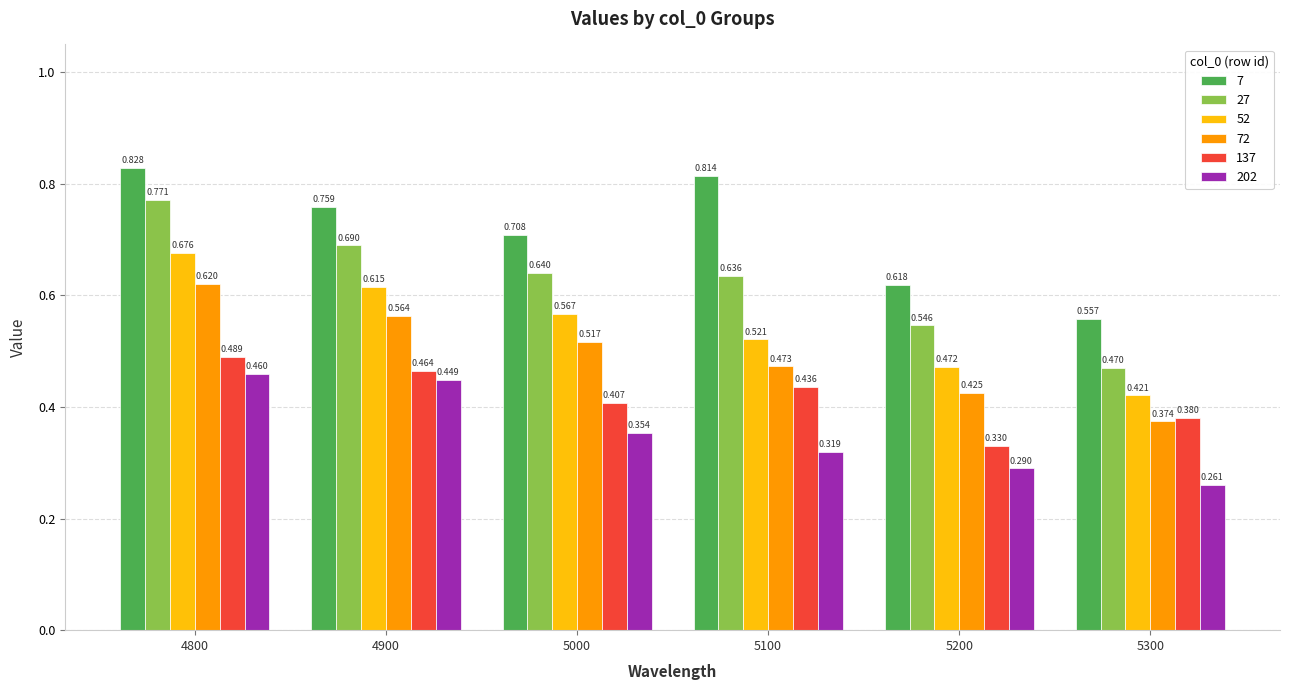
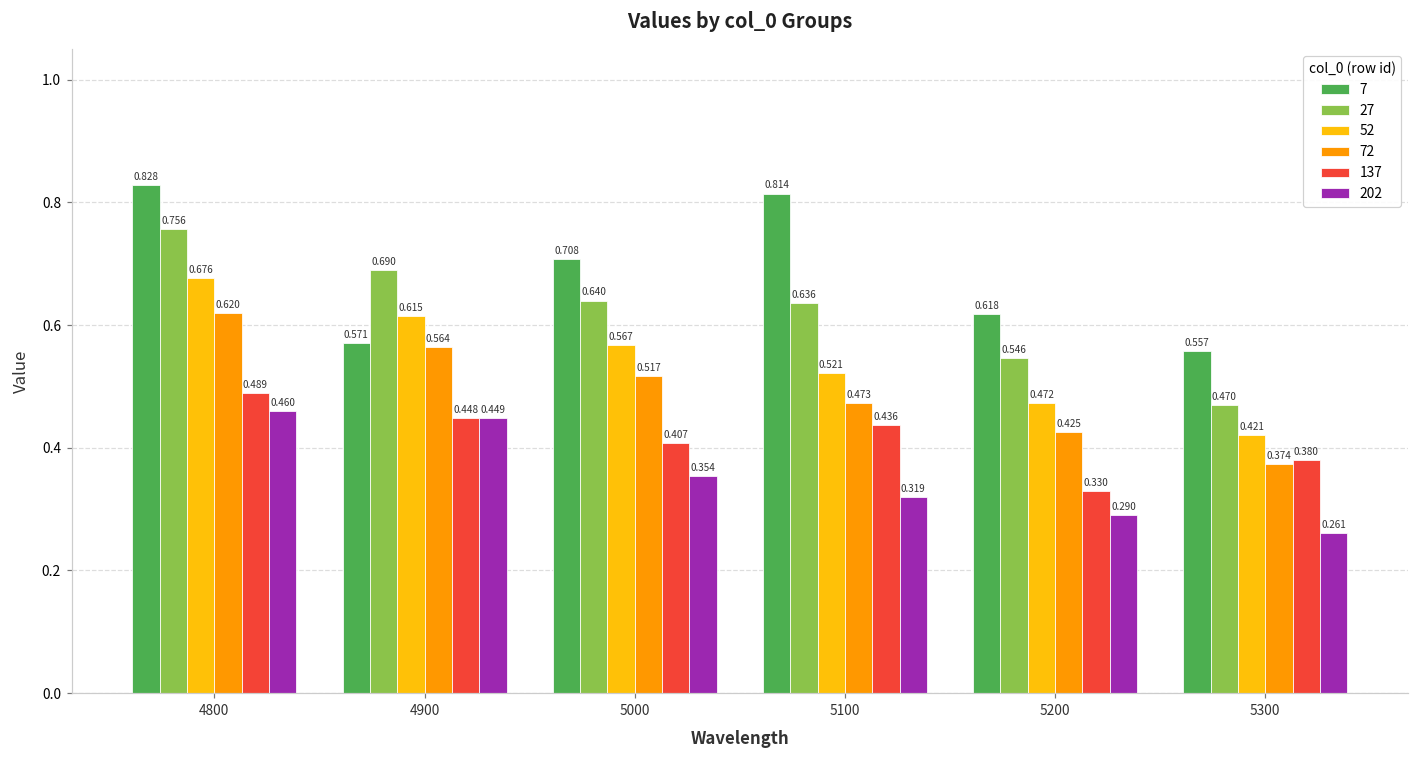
  {
    "7": {
      "4800": 0.828,
-     "4900": 0.759,
+     "4900": 0.571,
      "5000": 0.708,
      "5100": 0.814,
      "5200": 0.618,
      "5300": 0.557
    },
    "27": {
-     "4800": 0.771,
+     "4800": 0.756,
      "4900": 0.690,
      "5000": 0.640,
      "5100": 0.636,
      "5200": 0.546,
      "5300": 0.470
    },
    "137": {
      "4800": 0.489,
-     "4900": 0.464,
+     "4900": 0.448,
      "5000": 0.407,
      "5100": 0.436,
      "5200": 0.330,
      "5300": 0.380
    },
    "202": {
      "4800": 0.460,
      "4900": 0.449,
      "5000": 0.354,
      "5100": 0.319,
      "5200": 0.290,
      "5300": 0.261
    }
  }
